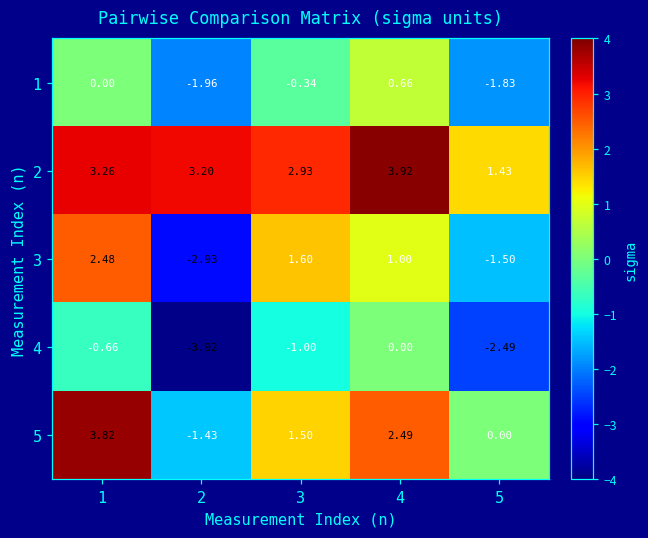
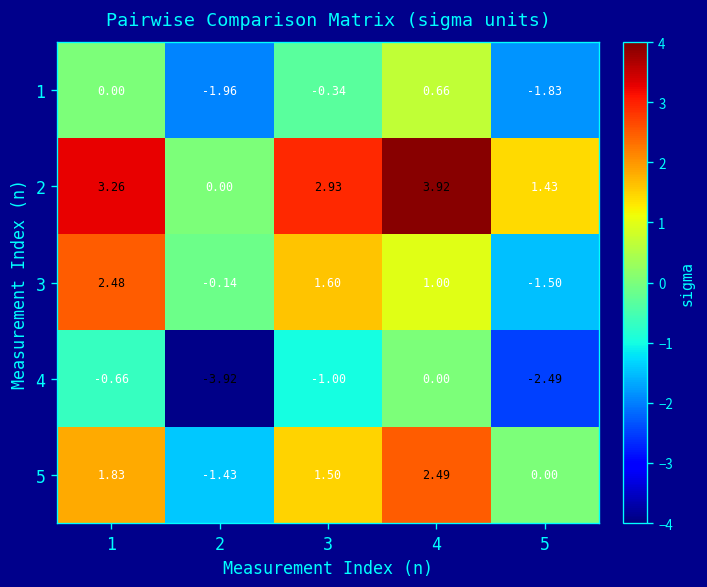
  {
    "1": {
      "1": 0.00,
      "2": -1.96,
      "3": -0.34,
      "4": 0.66,
      "5": -1.83
    },
    "2": {
      "1": 3.26,
-     "2": 3.20,
+     "2": 0.00,
      "3": 2.93,
      "4": 3.92,
      "5": 1.43
    },
    "3": {
      "1": 2.48,
-     "2": -2.93,
+     "2": -0.14,
      "3": 1.60,
      "4": 1.00,
      "5": -1.50
    },
    "4": {
      "1": -0.66,
      "2": -3.92,
      "3": -1.00,
      "4": 0.00,
      "5": -2.49
    },
    "5": {
-     "1": 3.82,
+     "1": 1.83,
      "2": -1.43,
      "3": 1.50,
      "4": 2.49,
      "5": 0.00
    }
  }
